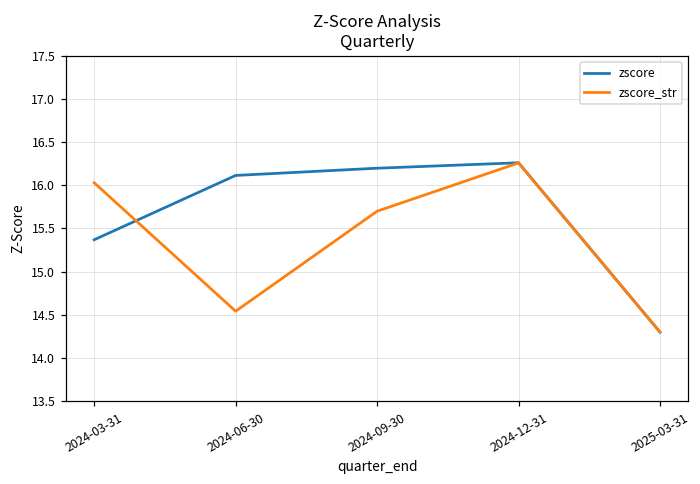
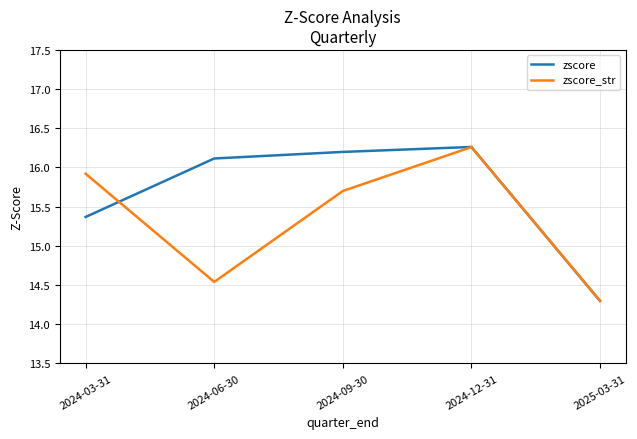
  {
    "zscore": {
      "2024-03-31": 15.4,
      "2024-06-30": 16.1,
      "2024-09-30": 16.2
    },
    "zscore_str": {
-     "2024-03-31": 16.0,
+     "2024-03-31": 15.9,
      "2024-06-30": 14.5,
      "2024-09-30": 15.7
    }
  }
